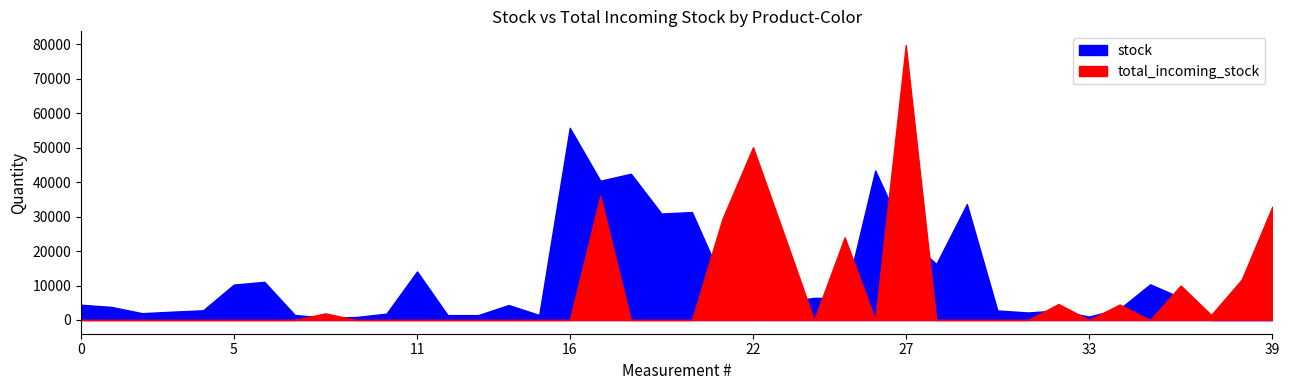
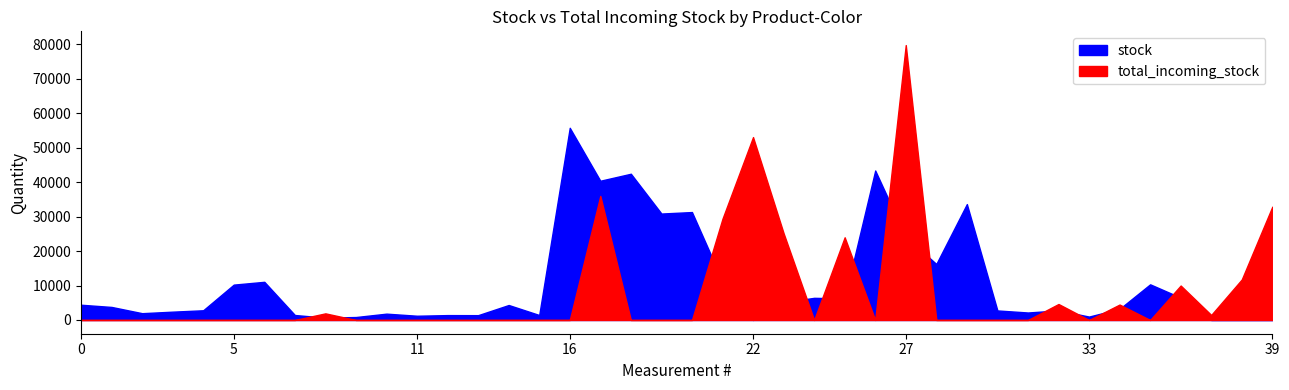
  {
    "stock": {
      "0": 4000,
      "5": 10000,
-     "11": 14000,
+     "11": 1000,
      "16": 56000,
      "33": 1000
    },
    "total_incoming_stock": {
      "0": 0,
      "5": 0,
      "11": 0,
      "16": 0,
-     "22": 50000,
+     "22": 53000,
      "27": 80000,
      "33": 0,
      "39": 33000
    }
  }
